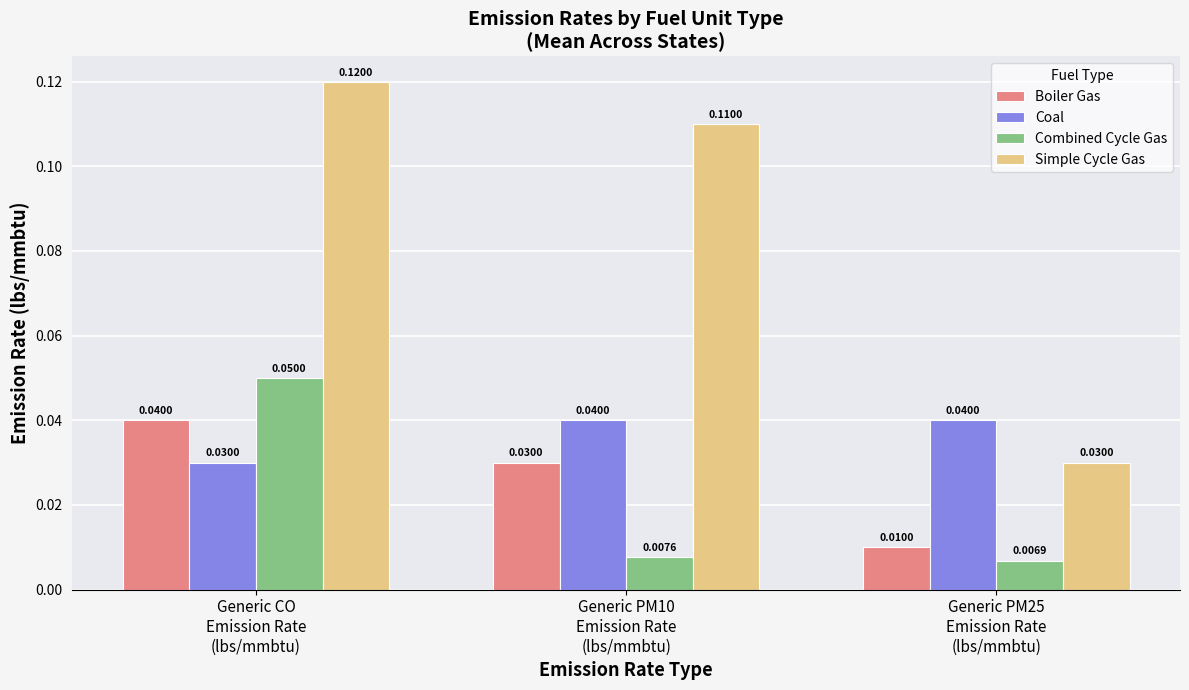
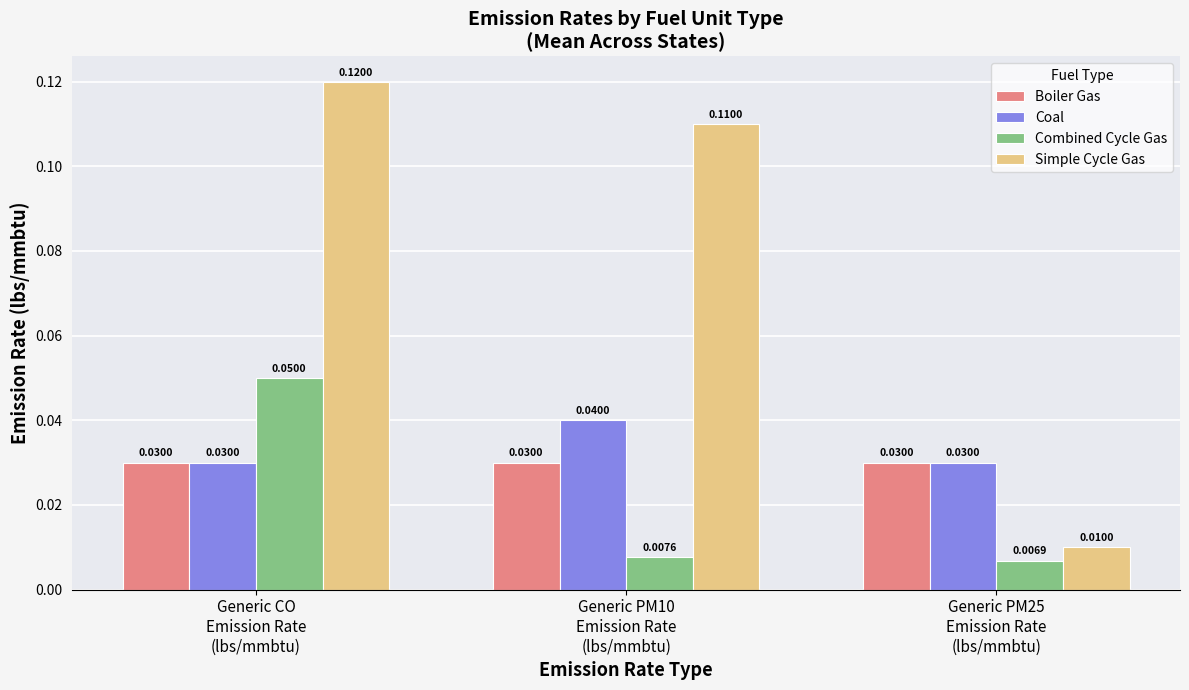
  {
    "Boiler Gas": {
-     "Generic CO Emission Rate (lbs/mmbtu)": 0.0400,
+     "Generic CO Emission Rate (lbs/mmbtu)": 0.0300,
      "Generic PM10 Emission Rate (lbs/mmbtu)": 0.0300,
-     "Generic PM25 Emission Rate (lbs/mmbtu)": 0.0100
+     "Generic PM25 Emission Rate (lbs/mmbtu)": 0.0300
    },
    "Coal": {
      "Generic CO Emission Rate (lbs/mmbtu)": 0.0300,
      "Generic PM10 Emission Rate (lbs/mmbtu)": 0.0400,
-     "Generic PM25 Emission Rate (lbs/mmbtu)": 0.0400
+     "Generic PM25 Emission Rate (lbs/mmbtu)": 0.0300
    },
    "Combined Cycle Gas": {
      "Generic CO Emission Rate (lbs/mmbtu)": 0.0500,
      "Generic PM10 Emission Rate (lbs/mmbtu)": 0.0076,
      "Generic PM25 Emission Rate (lbs/mmbtu)": 0.0069
    },
    "Simple Cycle Gas": {
      "Generic CO Emission Rate (lbs/mmbtu)": 0.1200,
      "Generic PM10 Emission Rate (lbs/mmbtu)": 0.1100,
-     "Generic PM25 Emission Rate (lbs/mmbtu)": 0.0300
+     "Generic PM25 Emission Rate (lbs/mmbtu)": 0.0100
    }
  }
